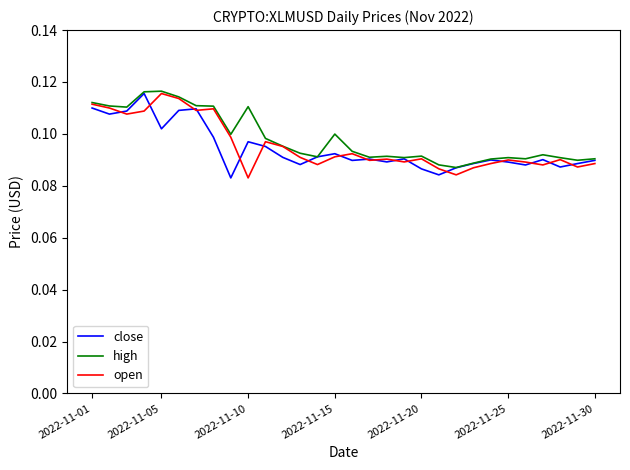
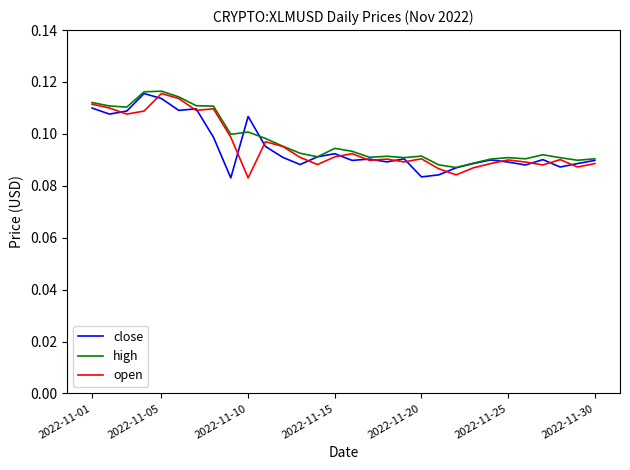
  {
    "close": {
      "2022-11-01": 0.110,
-     "2022-11-05": 0.102,
-     "2022-11-10": 0.097,
+     "2022-11-05": 0.114,
+     "2022-11-10": 0.107,
      "2022-11-15": 0.092,
-     "2022-11-20": 0.087
+     "2022-11-20": 0.083
    },
    "high": {
-     "2022-11-10": 0.110,
-     "2022-11-15": 0.100,
+     "2022-11-10": 0.101,
+     "2022-11-15": 0.094,
      "2022-11-20": 0.091
    },
    "open": {
      "2022-11-10": 0.083,
      "2022-11-15": 0.091,
      "2022-11-20": 0.090,
      "2022-11-30": 0.089
    }
  }
